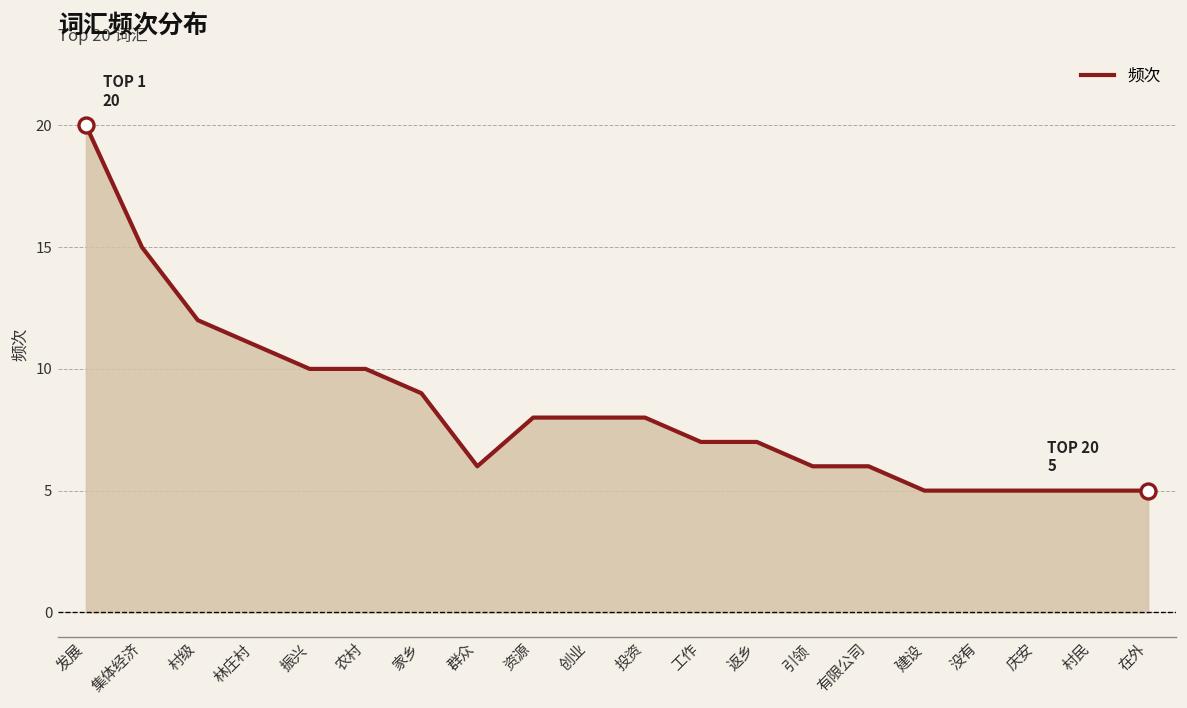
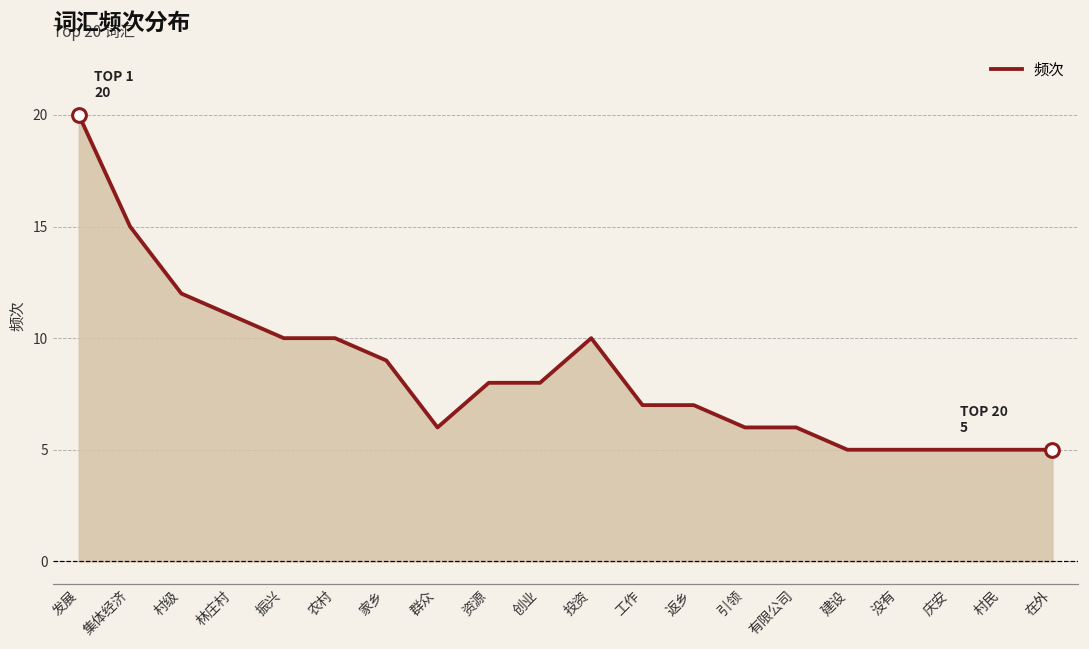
  {
    "频次": {
      "集体经济": 15,
      "村级": 12,
      "林庄村": 11,
      "振兴": 10,
      "农村": 10,
      "家乡": 9,
      "群众": 6,
      "资源": 8,
      "创业": 8,
-     "投资": 8,
+     "投资": 10,
      "工作": 7,
      "返乡": 7,
      "引领": 6,
      "有限公司": 6,
      "建设": 5,
      "没有": 5,
      "庆安": 5
    }
  }
